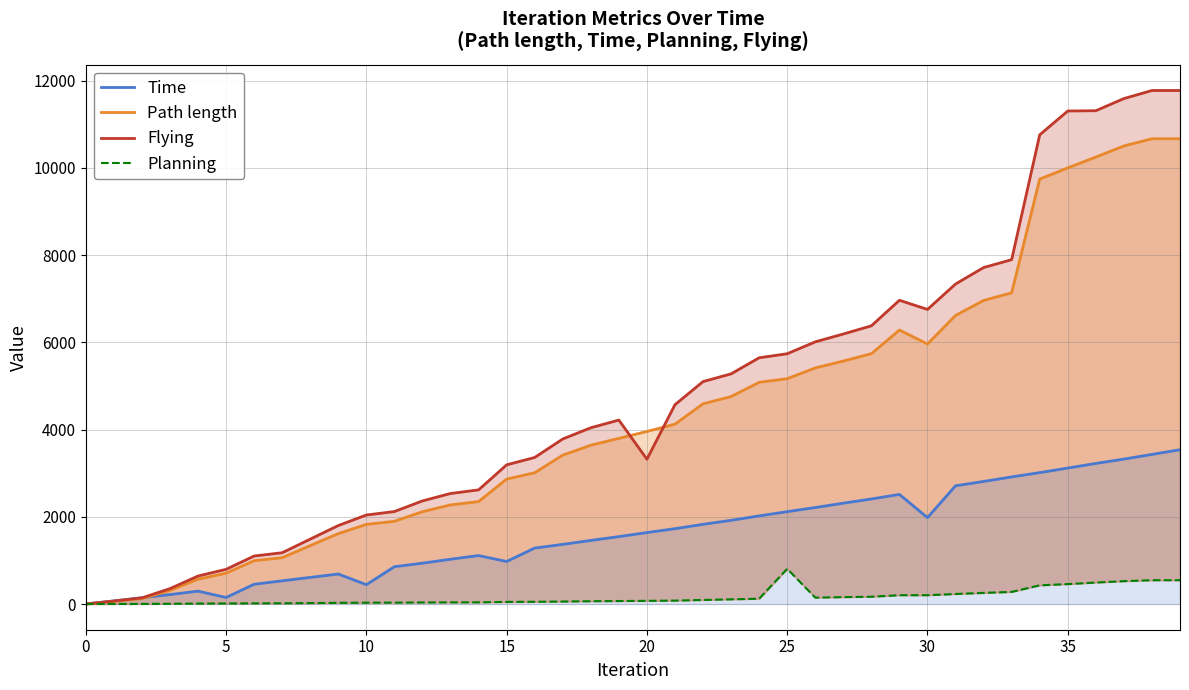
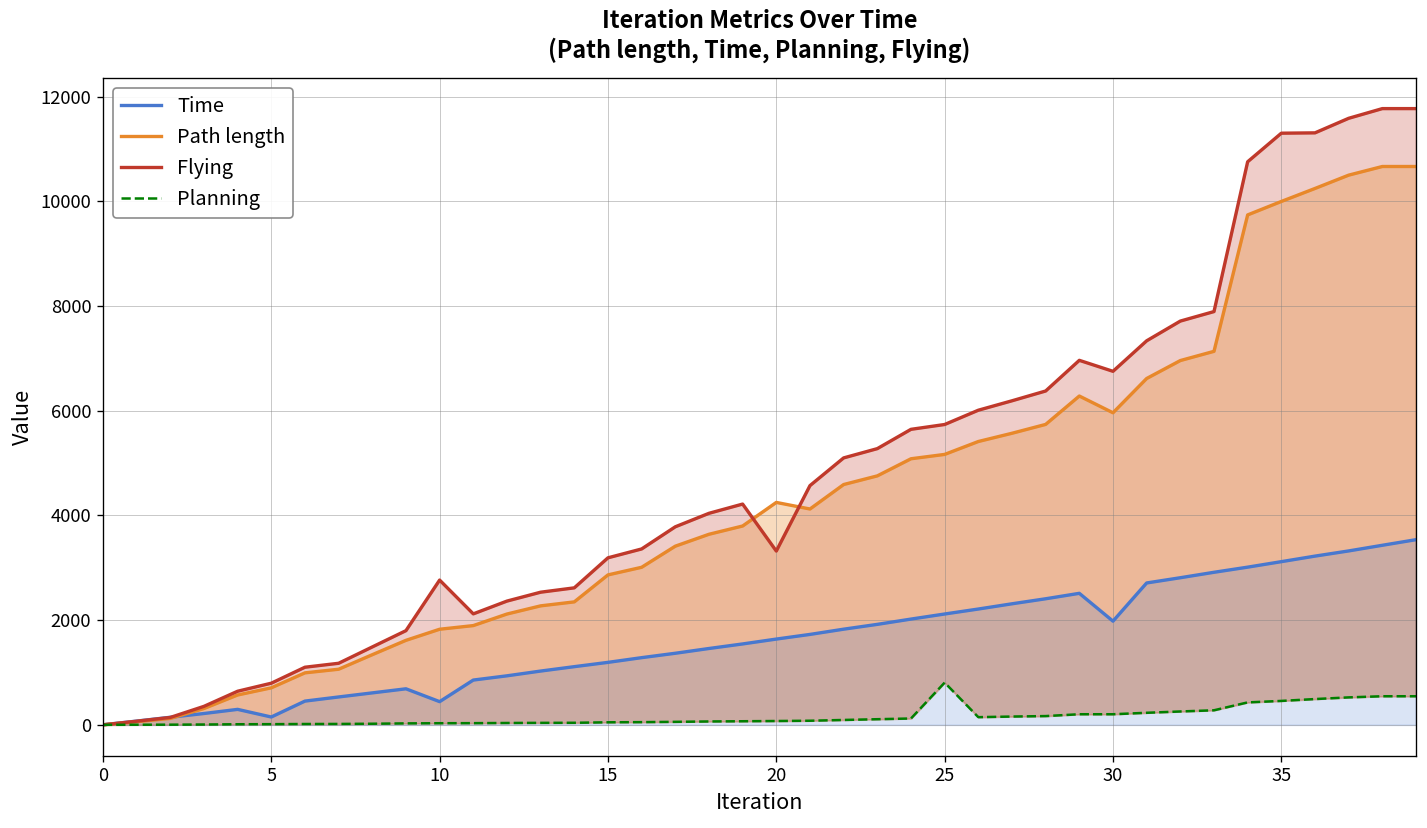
  {
    "Time": {
      "5": 200,
      "10": 400,
-     "15": 1000,
+     "15": 1200,
      "20": 1600,
      "25": 2100,
      "30": 2000,
      "35": 3100
    },
    "Path length": {
      "5": 700,
      "10": 1800,
      "15": 2900,
-     "20": 4000,
+     "20": 4200,
      "25": 5200,
      "30": 6000,
      "35": 10000
    },
    "Flying": {
      "5": 800,
-     "10": 2000,
+     "10": 2800,
      "15": 3200,
      "20": 3300,
      "25": 5700,
      "30": 6800,
      "35": 11300
    },
    "Planning": {
      "5": 0,
      "10": 0,
      "15": 0,
      "20": 100,
      "25": 800,
      "30": 200,
      "35": 500
    }
  }
